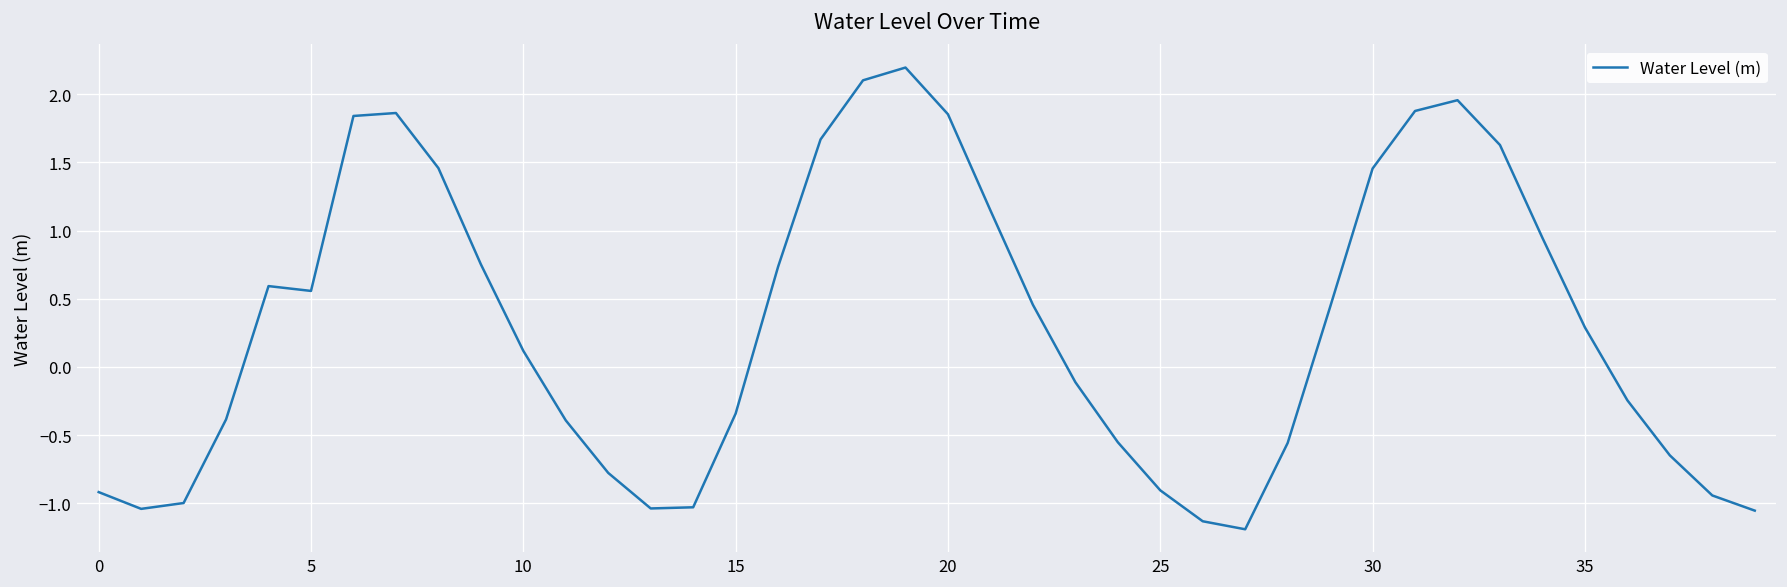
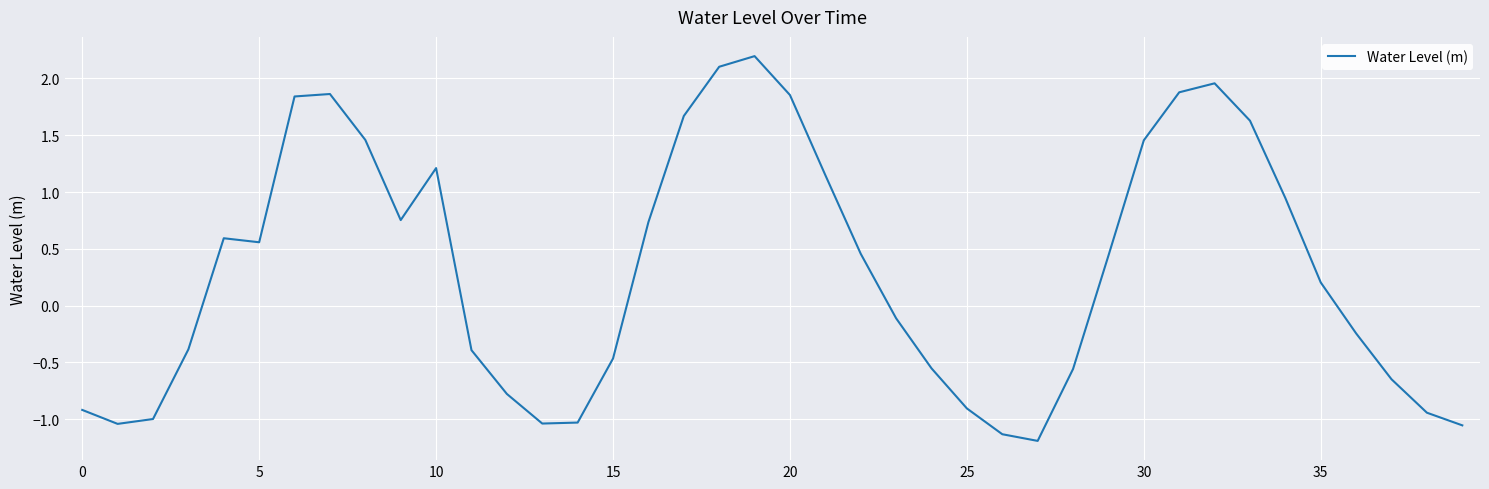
  {
    "0": -0.92,
    "5": 0.56,
-   "10": 0.12,
-   "15": -0.34,
+   "10": 1.21,
+   "15": -0.47,
    "20": 1.85,
    "25": -0.90,
    "30": 1.46,
-   "35": 0.29
+   "35": 0.20
  }
